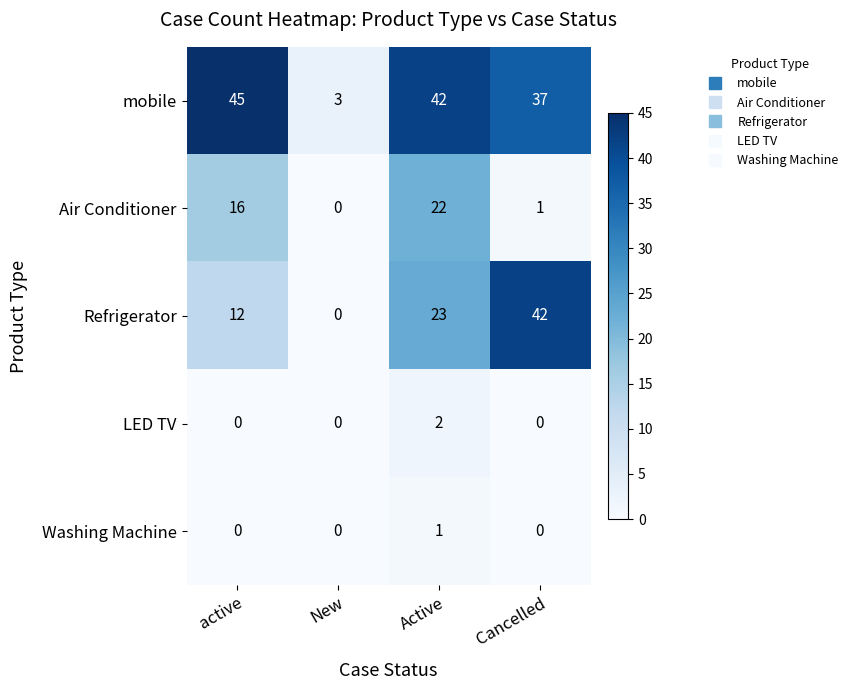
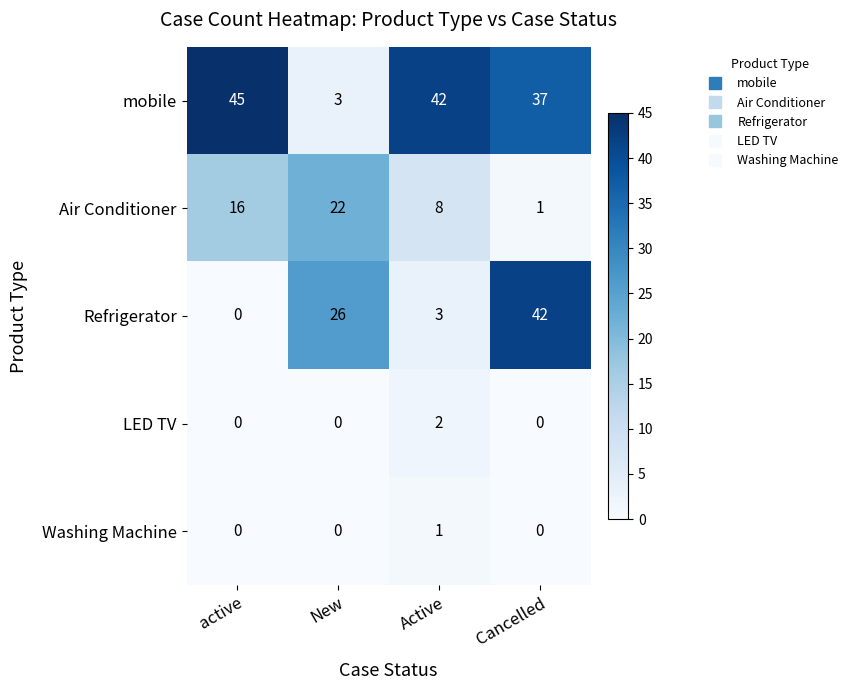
  {
    "mobile": {
      "active": 45,
      "New": 3,
      "Active": 42,
      "Cancelled": 37
    },
    "Air Conditioner": {
      "active": 16,
-     "New": 0,
-     "Active": 22,
+     "New": 22,
+     "Active": 8,
      "Cancelled": 1
    },
    "Refrigerator": {
-     "active": 12,
-     "New": 0,
-     "Active": 23,
+     "active": 0,
+     "New": 26,
+     "Active": 3,
      "Cancelled": 42
    },
    "LED TV": {
      "active": 0,
      "New": 0,
      "Active": 2,
      "Cancelled": 0
    },
    "Washing Machine": {
      "active": 0,
      "New": 0,
      "Active": 1,
      "Cancelled": 0
    }
  }
